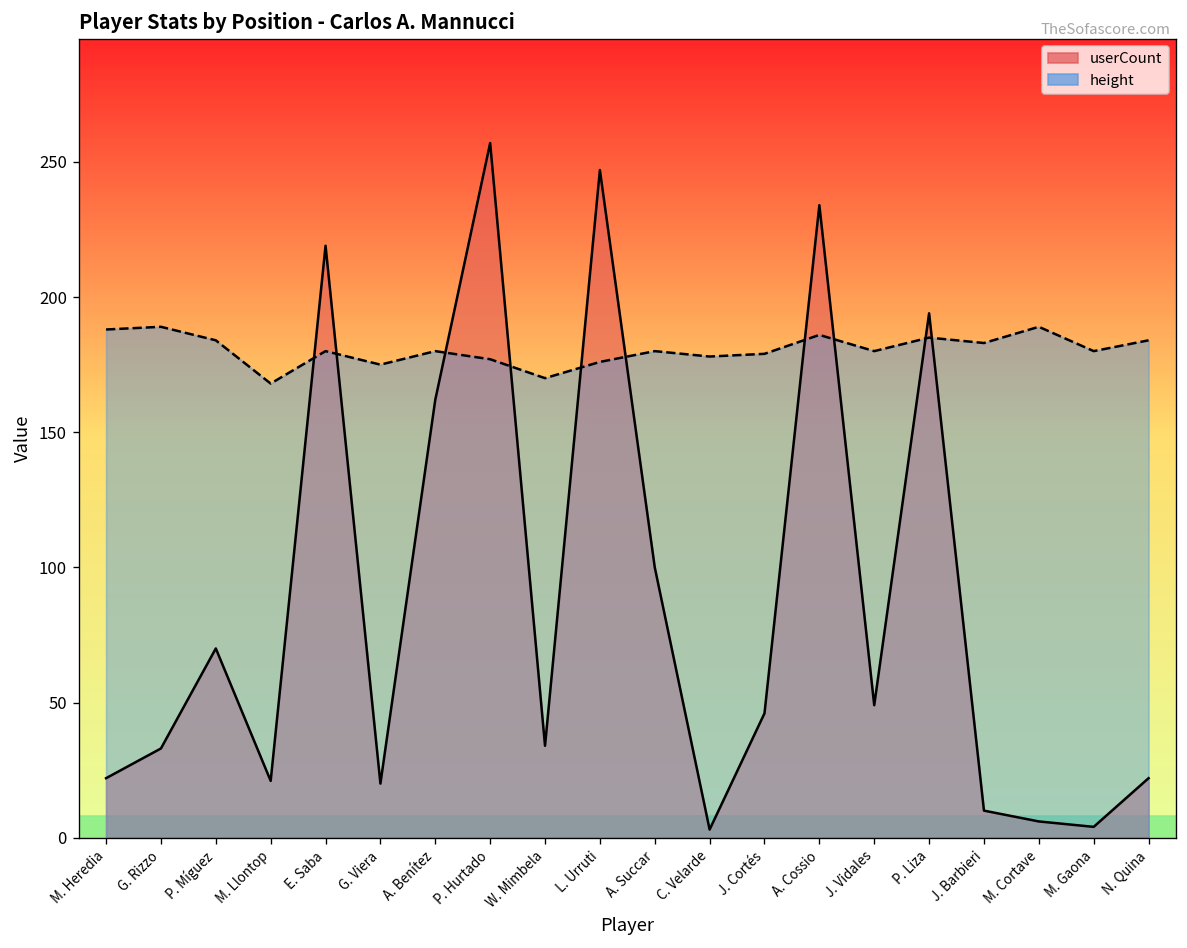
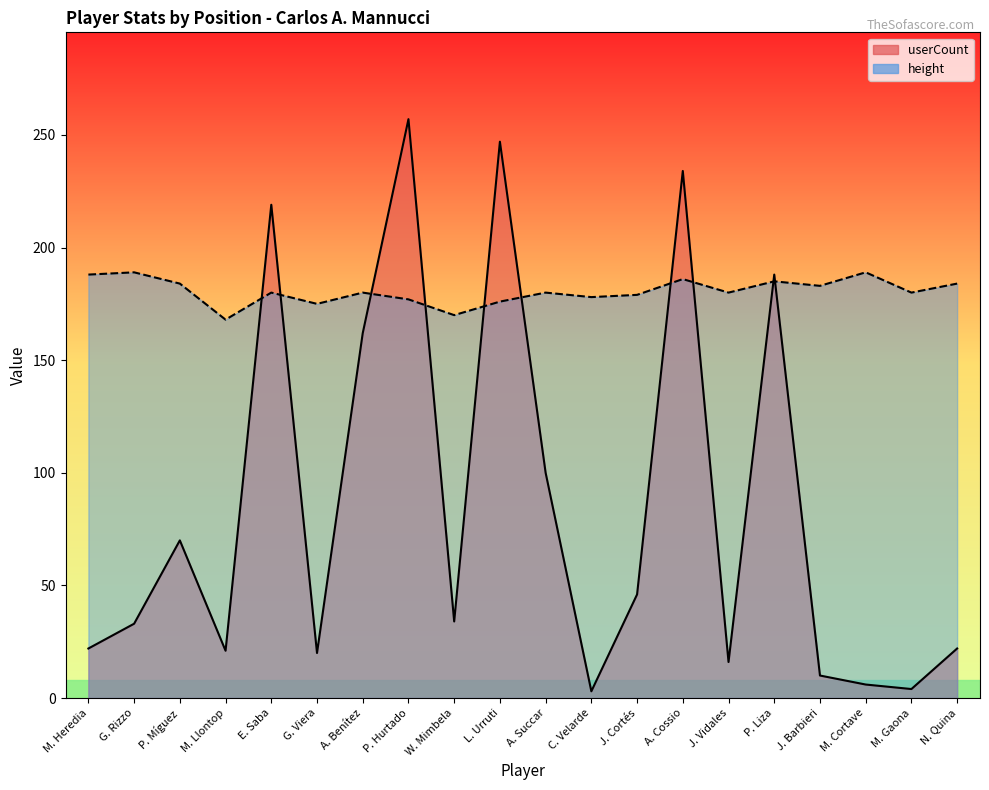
  {
    "userCount": {
      "M. Heredia": 22,
      "G. Rizzo": 33,
      "P. Míguez": 70,
      "M. Llontop": 21,
      "E. Saba": 219,
      "G. Viera": 20,
      "A. Benítez": 162,
      "P. Hurtado": 257,
      "W. Mimbela": 34,
      "L. Urruti": 247,
      "A. Succar": 100,
      "J. Cortés": 46,
      "A. Cossio": 234,
-     "J. Vidales": 49,
-     "P. Liza": 194,
+     "J. Vidales": 16,
+     "P. Liza": 188,
      "J. Barbieri": 10,
      "N. Quina": 22
    },
    "height": {
      "M. Heredia": 188,
      "G. Rizzo": 189,
      "P. Míguez": 184,
      "M. Llontop": 168,
      "E. Saba": 180,
      "G. Viera": 175,
      "A. Benítez": 180,
      "P. Hurtado": 177,
      "W. Mimbela": 170,
      "L. Urruti": 176,
      "A. Succar": 180,
      "C. Velarde": 178,
      "J. Cortés": 179,
      "A. Cossio": 186,
      "J. Vidales": 180,
      "P. Liza": 185,
      "J. Barbieri": 183,
      "M. Cortave": 189,
      "M. Gaona": 180,
      "N. Quina": 184
    }
  }
